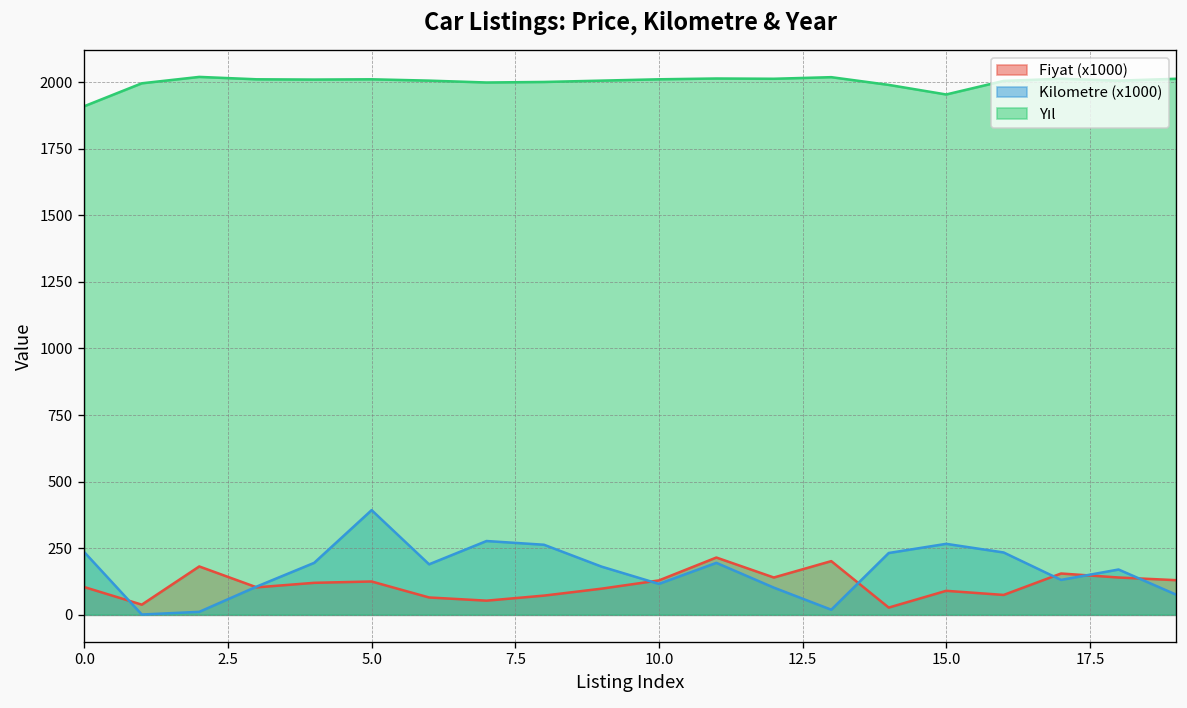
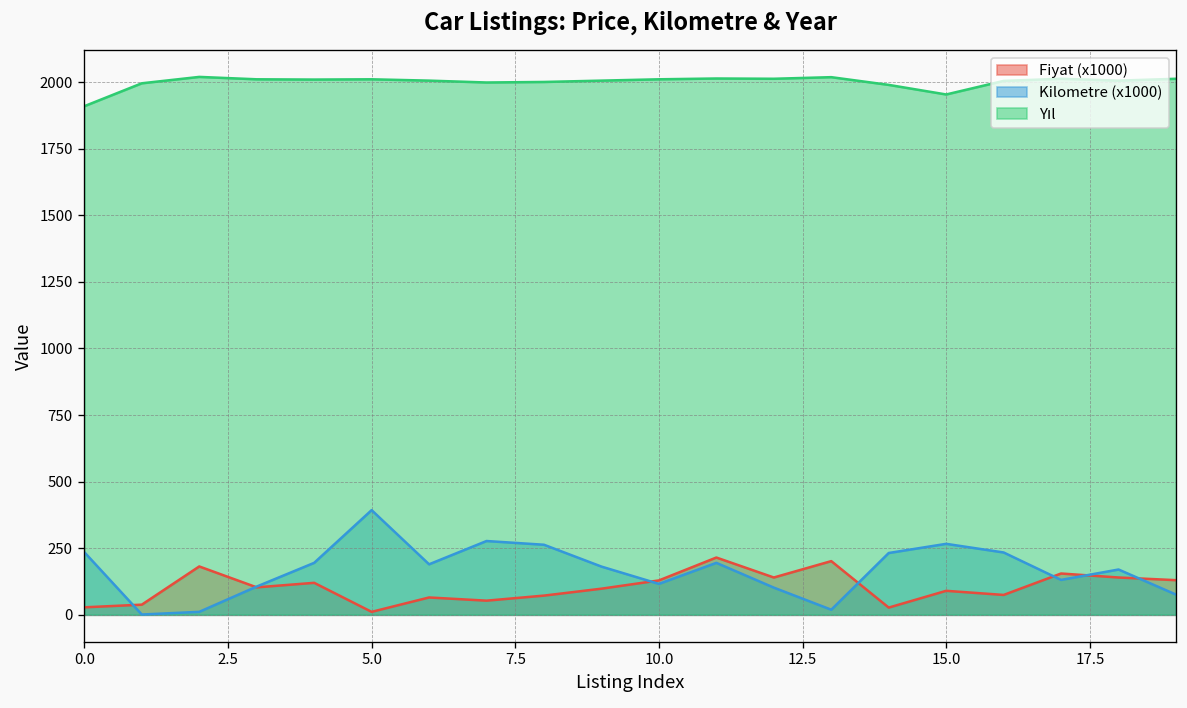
  {
    "Fiyat (x1000)": {
-     "0.0": 100,
-     "5.0": 130,
+     "0.0": 30,
+     "5.0": 10,
      "10.0": 130,
      "15.0": 90
    },
    "Kilometre (x1000)": {
      "0.0": 240,
      "5.0": 390,
      "10.0": 120,
      "15.0": 270
    },
    "Yıl": {
      "0.0": 1910,
      "5.0": 2010,
      "10.0": 2010,
      "15.0": 1950
    }
  }
